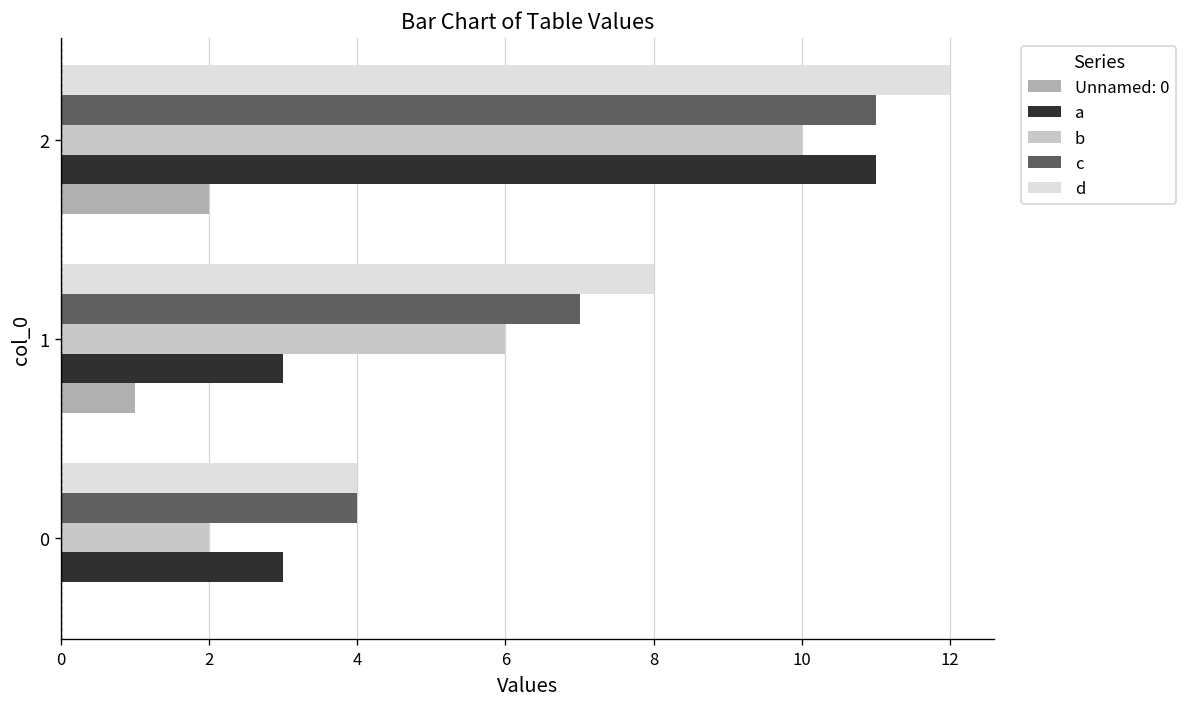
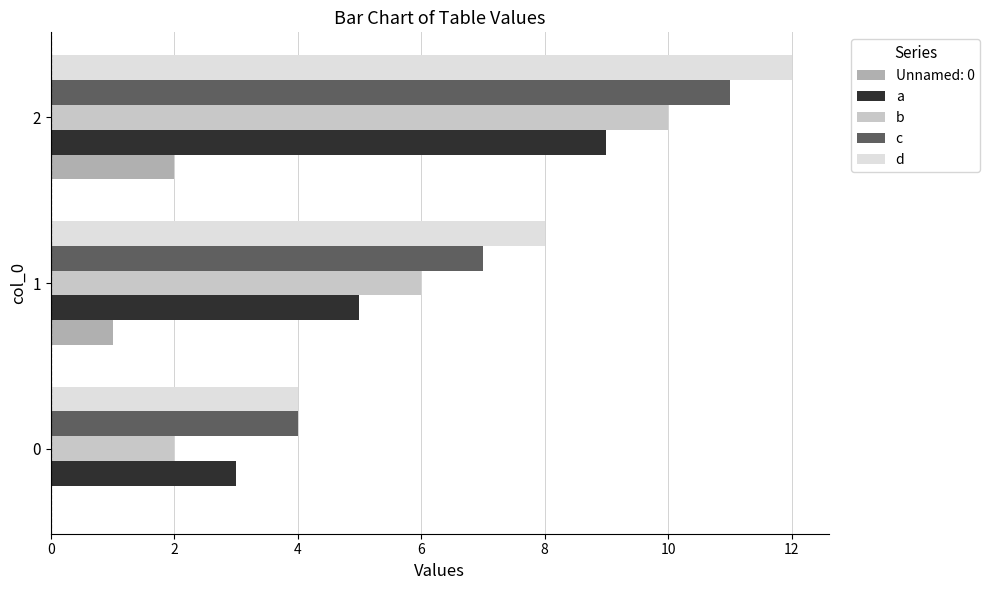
  {
    "a": {
-     "2": 11,
-     "1": 3,
+     "2": 9,
+     "1": 5,
      "0": 3
    },
    "c": {
      "2": 11,
      "1": 7,
      "0": 4
    }
  }
